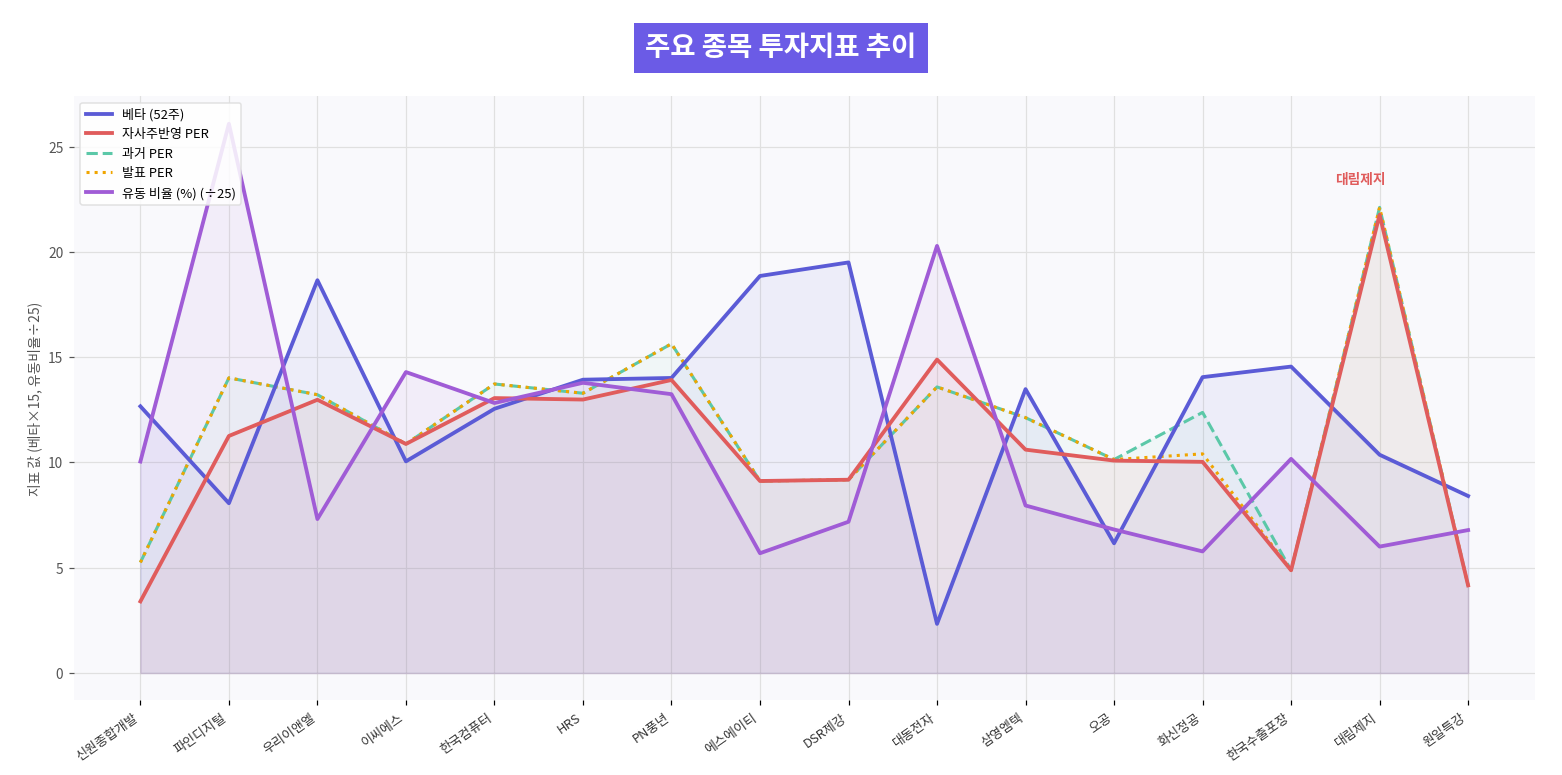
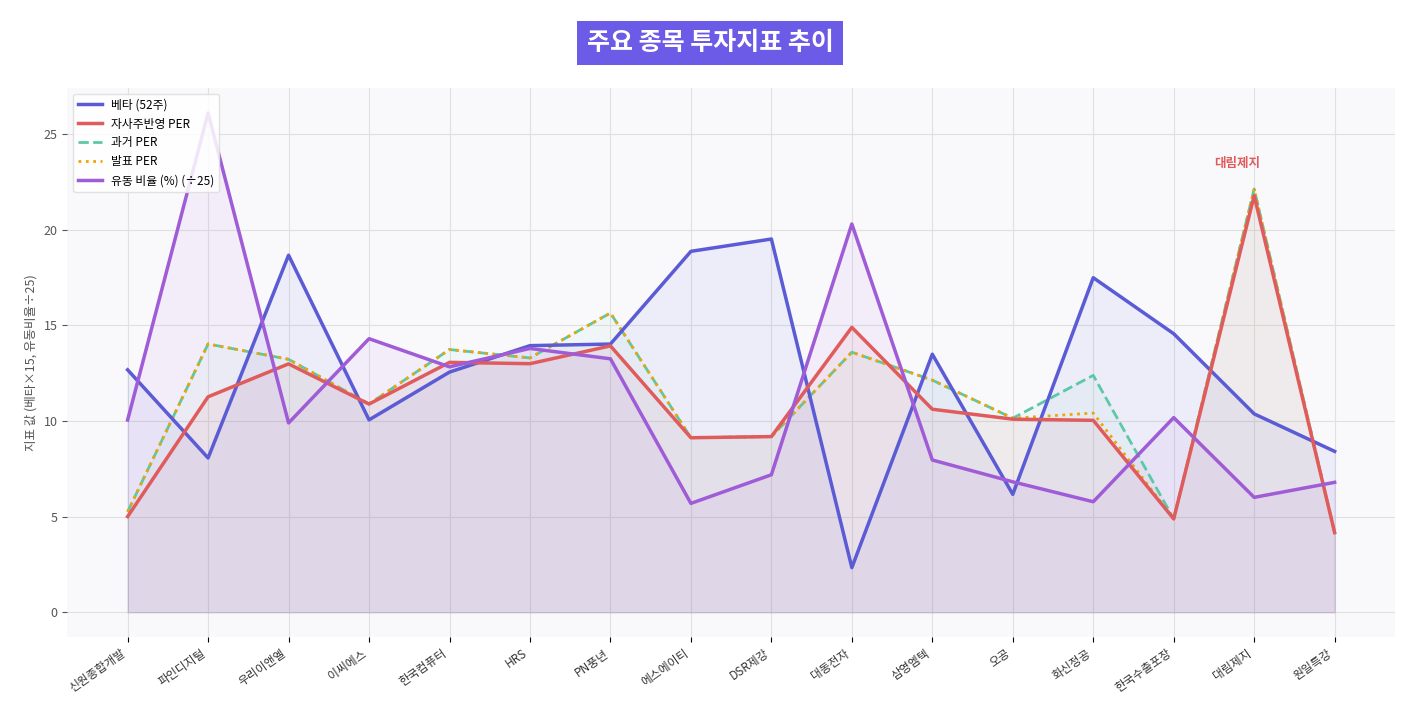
  {
    "베타 (52주)": {
      "신원종합개발": 12.7,
      "파인디지털": 8.1,
      "우리이앤엘": 18.7,
      "이씨에스": 10.1,
      "한국컴퓨터": 12.6,
      "HRS": 13.9,
      "에스에이티": 18.9,
      "DSR제강": 19.5,
      "대동전자": 2.3,
      "삼영엠텍": 13.5,
      "오공": 6.2,
-     "화신정공": 14.1,
+     "화신정공": 17.5,
      "한국수출포장": 14.6,
      "대림제지": 10.4,
      "원일특강": 8.4
    },
    "자사주반영 PER": {
-     "신원종합개발": 3.4,
+     "신원종합개발": 5.0,
      "파인디지털": 11.3,
      "우리이앤엘": 13.0,
      "한국컴퓨터": 13.1,
      "HRS": 13.0,
      "대동전자": 14.9,
      "삼영엠텍": 10.6,
      "화신정공": 10.0,
      "대림제지": 21.8
    },
    "과거 PER": {
      "화신정공": 12.4
    },
    "발표 PER": {
      "화신정공": 10.4
    },
    "유동 비율 (%) (÷25)": {
      "신원종합개발": 10.0,
-     "우리이앤엘": 7.3,
+     "우리이앤엘": 9.9,
      "이씨에스": 14.3,
      "한국컴퓨터": 12.8,
      "HRS": 13.8,
      "PN풍년": 13.2,
      "에스에이티": 5.7,
      "DSR제강": 7.2,
      "대동전자": 20.3,
      "삼영엠텍": 8.0,
      "오공": 6.8,
      "화신정공": 5.8,
      "한국수출포장": 10.2,
      "대림제지": 6.0,
      "원일특강": 6.8
    }
  }
